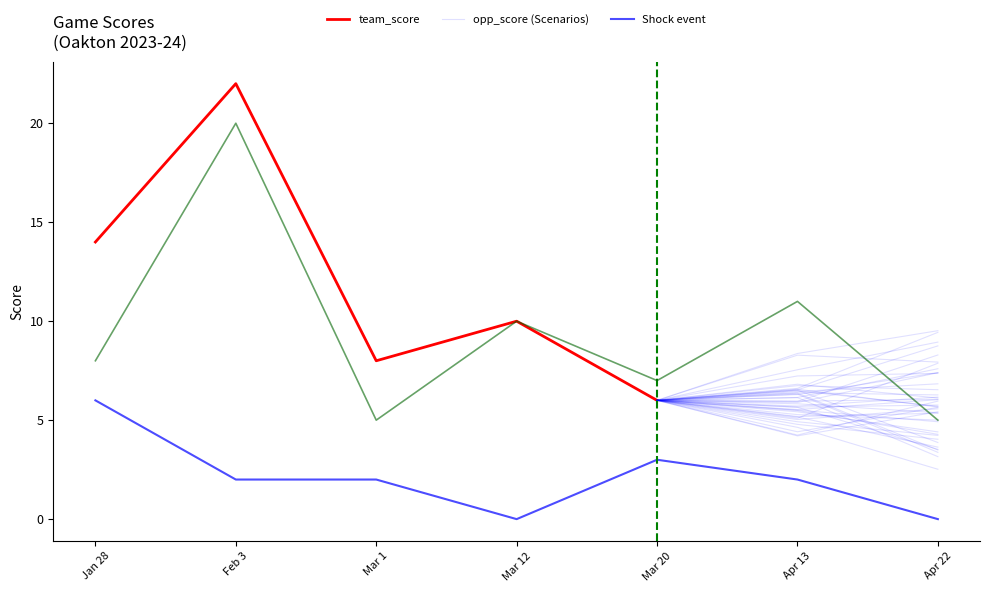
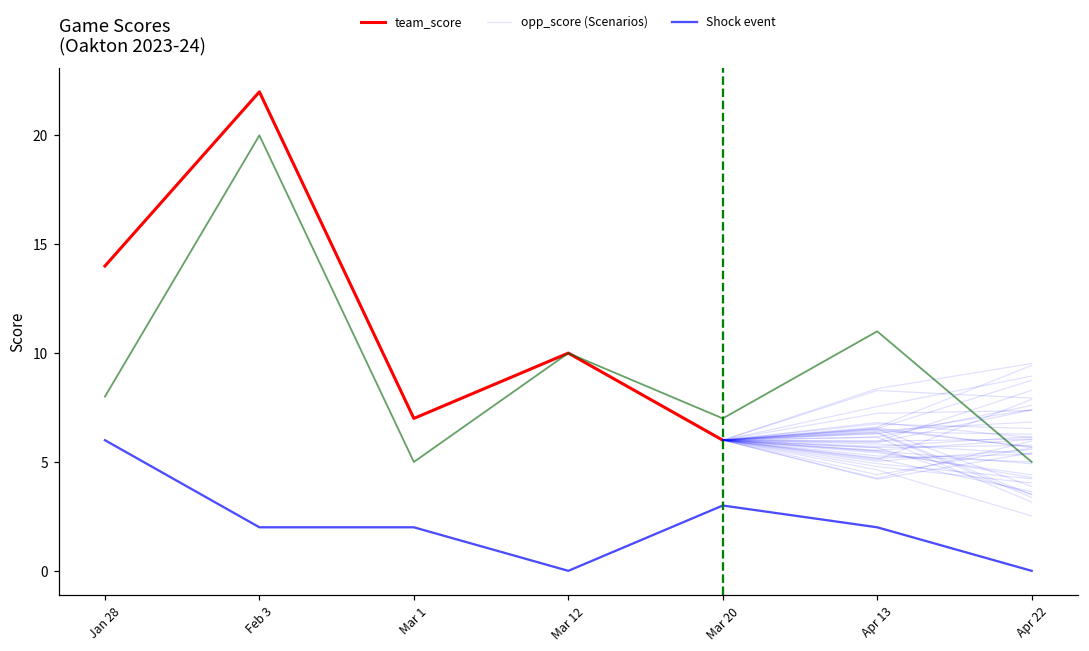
  {
    "team_score": {
      "Jan 28": 14,
      "Feb 3": 22,
-     "Mar 1": 8
+     "Mar 1": 7
    }
  }
